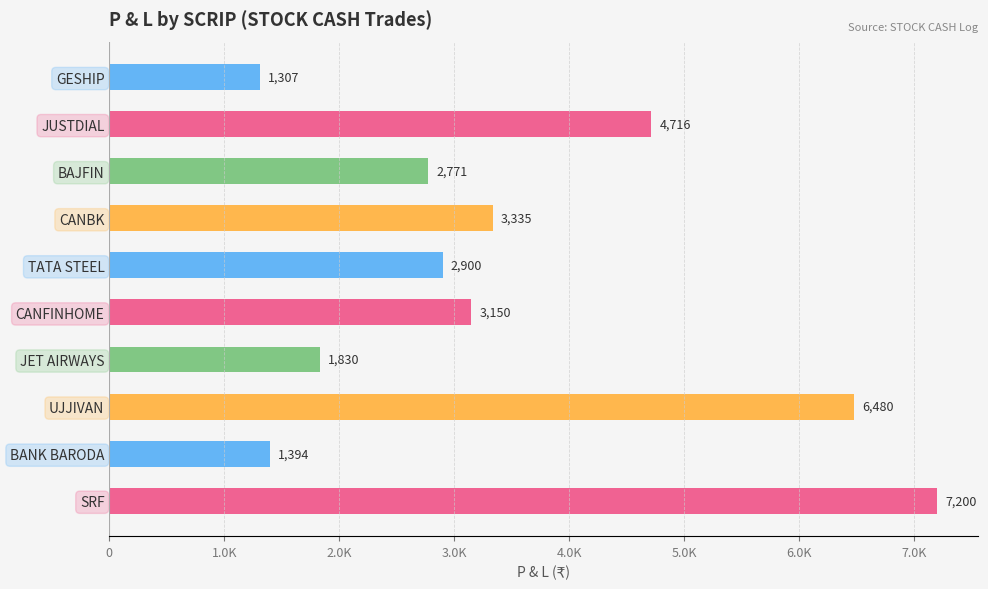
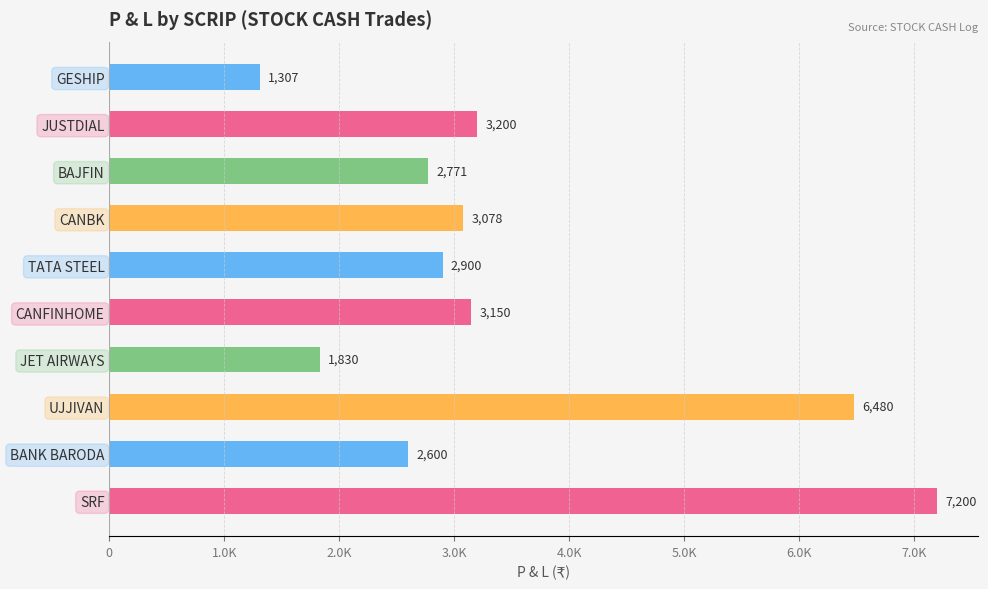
  {
    "GESHIP": "1,307",
-   "JUSTDIAL": "4,716",
+   "JUSTDIAL": "3,200",
    "BAJFIN": "2,771",
-   "CANBK": "3,335",
+   "CANBK": "3,078",
    "TATA STEEL": "2,900",
    "CANFINHOME": "3,150",
    "JET AIRWAYS": "1,830",
    "UJJIVAN": "6,480",
-   "BANK BARODA": "1,394",
+   "BANK BARODA": "2,600",
    "SRF": "7,200"
  }
